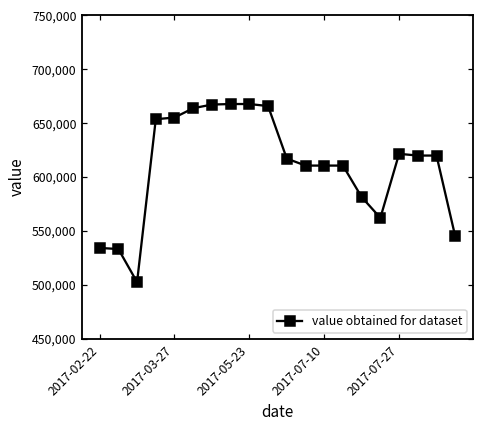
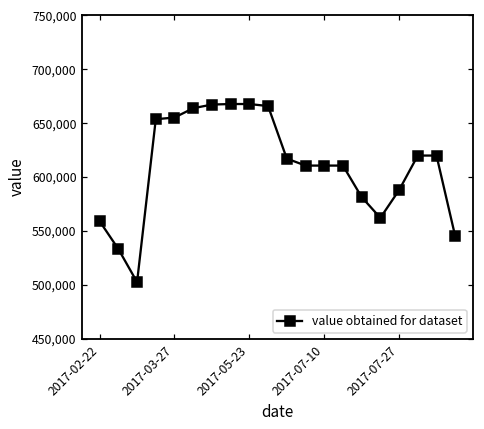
  {
-   "2017-02-22": "530,000",
+   "2017-02-22": "560,000",
    "2017-03-27": "660,000",
    "2017-05-23": "670,000",
    "2017-07-10": "610,000",
-   "2017-07-27": "620,000"
+   "2017-07-27": "590,000"
  }
